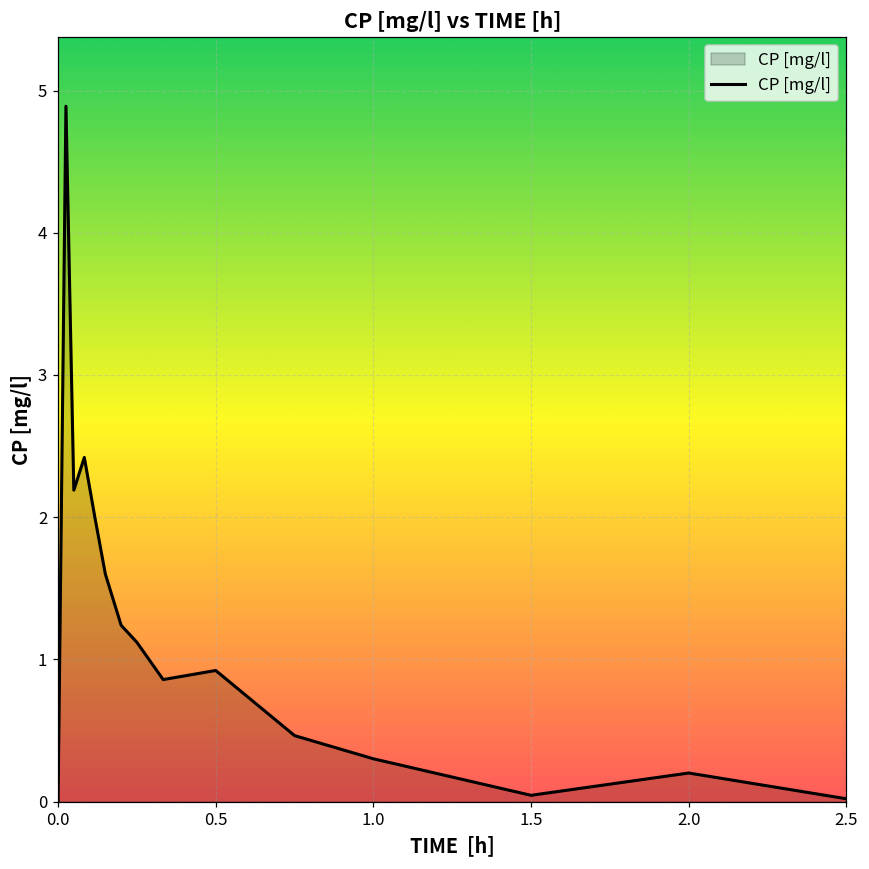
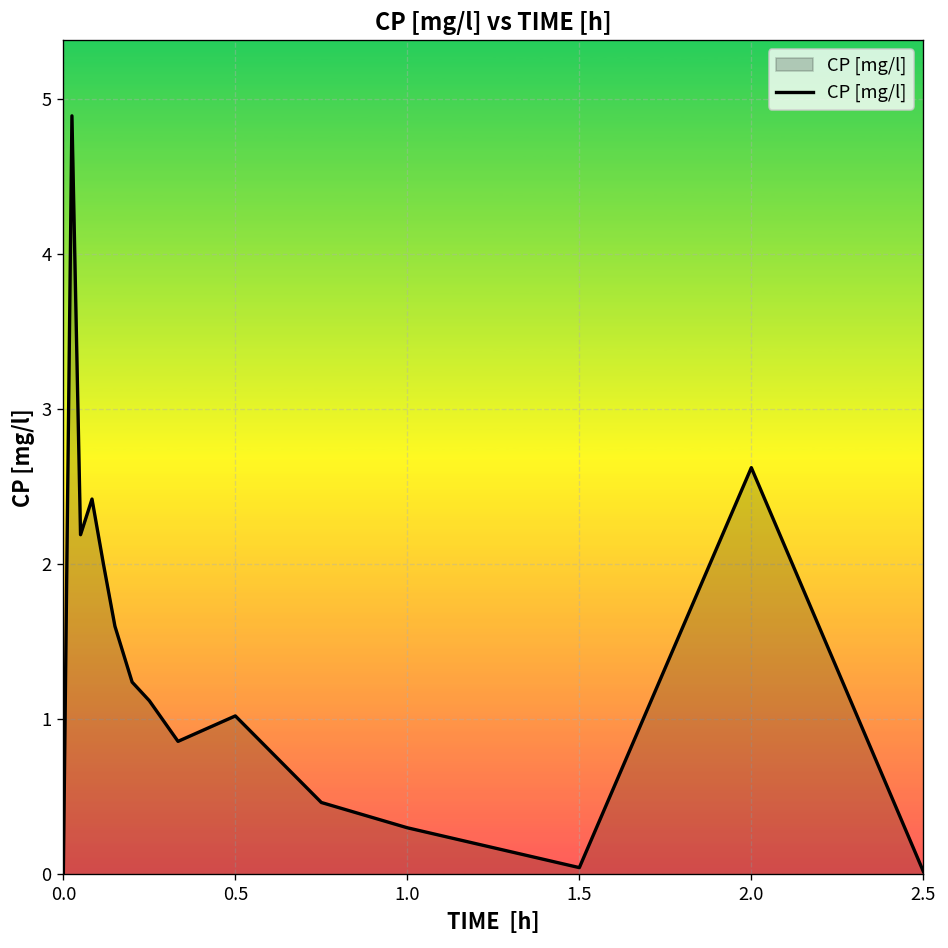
  {
    "0.0": 0.00,
-   "0.5": 0.92,
+   "0.5": 1.02,
    "1.0": 0.30,
    "1.5": 0.04,
-   "2.0": 0.20,
+   "2.0": 2.62,
    "2.5": 0.02
  }
